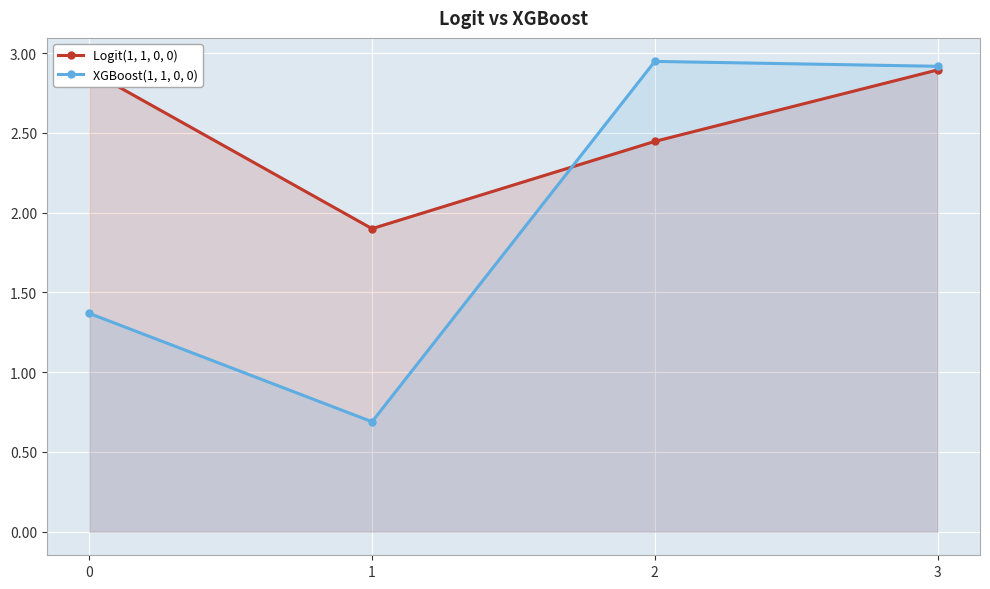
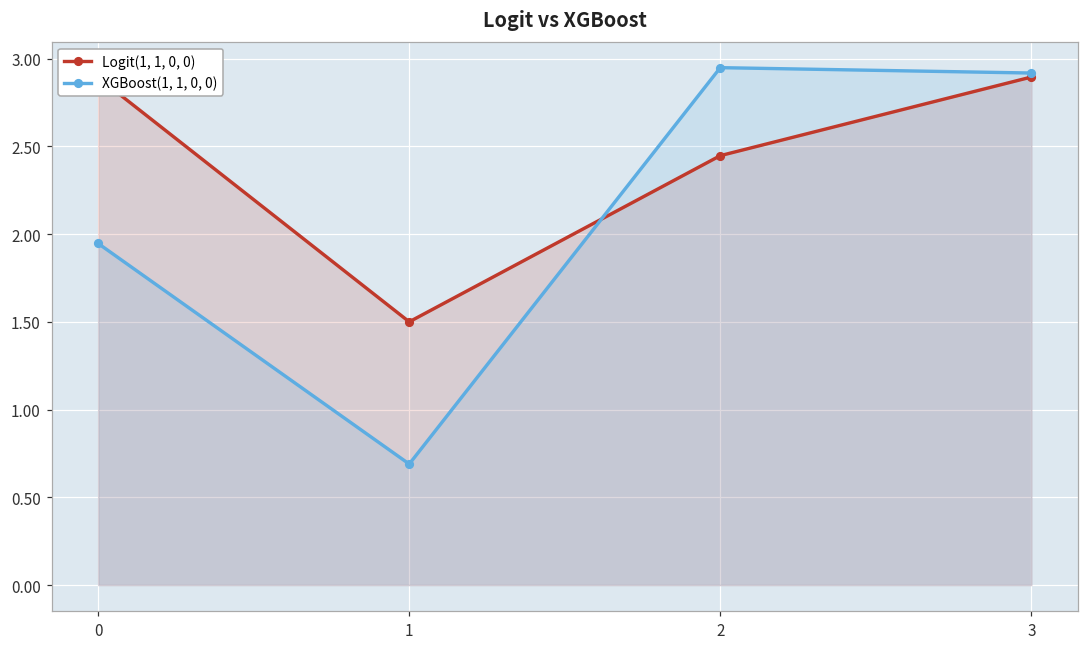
  {
    "Logit(1, 1, 0, 0)": {
-     "1": 1.9,
+     "1": 1.5,
      "2": 2.45,
      "3": 2.9
    },
    "XGBoost(1, 1, 0, 0)": {
-     "0": 1.37,
+     "0": 1.95,
      "1": 0.69,
      "2": 2.95,
      "3": 2.92
    }
  }
